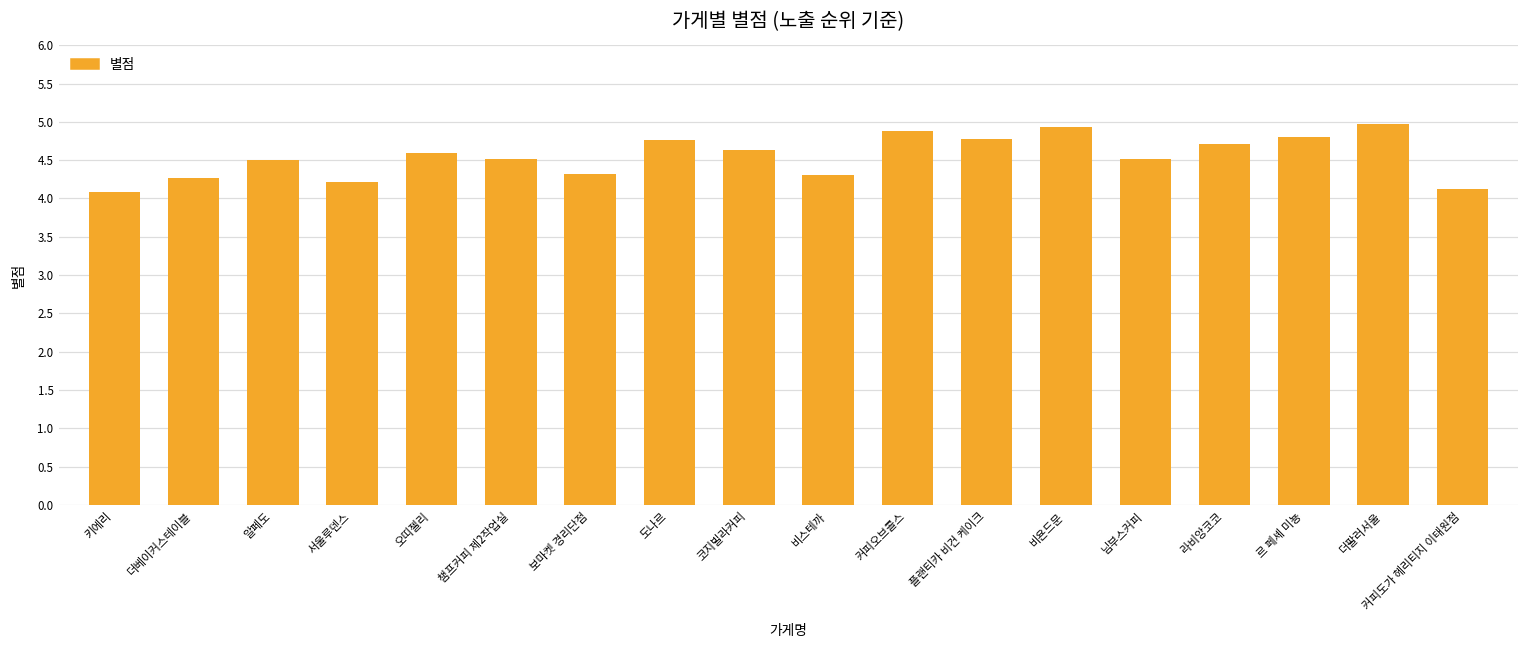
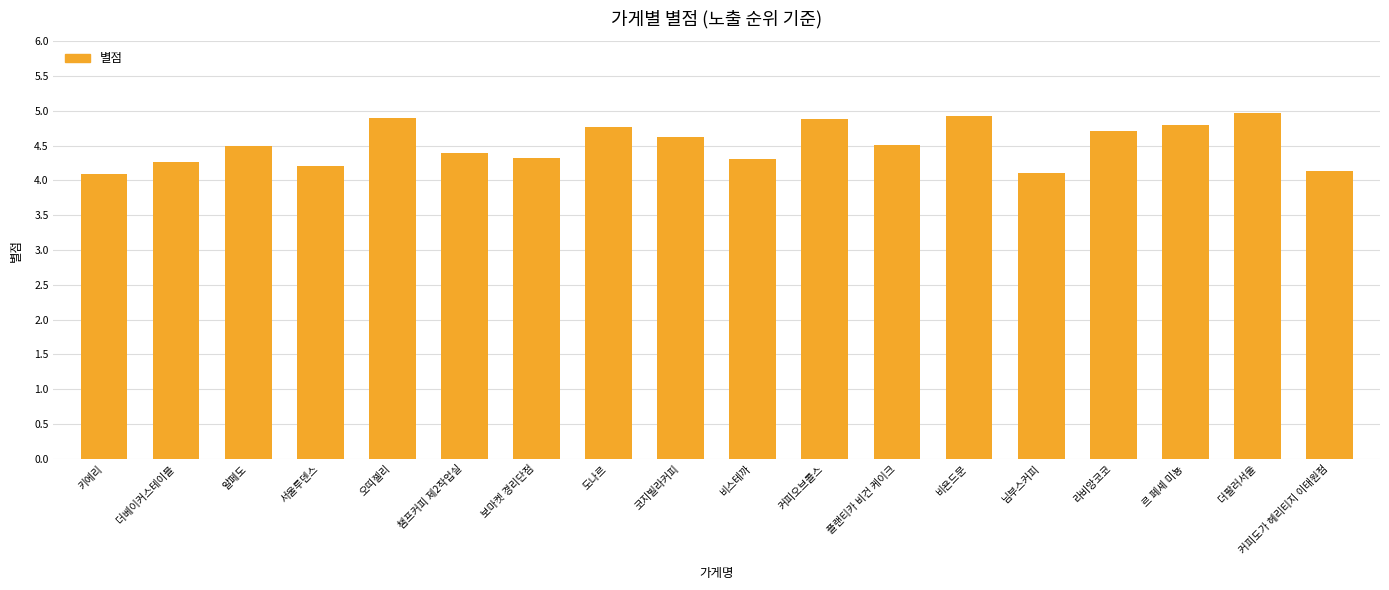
  {
    "키에리": 4.1,
    "더베이커스테이블": 4.3,
    "알페도": 4.5,
    "서울루덴스": 4.2,
-   "오띠젤리": 4.6,
-   "챔프커피 제2작업실": 4.5,
+   "오띠젤리": 4.9,
+   "챔프커피 제2작업실": 4.4,
    "보마켓 경리단점": 4.3,
    "도나르": 4.8,
    "코지빌라커피": 4.6,
    "비스테까": 4.3,
    "커피오브콜스": 4.9,
-   "플랜티카 비건 케이크": 4.8,
+   "플랜티카 비건 케이크": 4.5,
    "비욘드문": 4.9,
-   "님부스커피": 4.5,
+   "님부스커피": 4.1,
    "라비앙코코": 4.7,
    "르 페셰 미뇽": 4.8,
    "더팔러서울": 5.0,
    "커피도가 헤리티지 이태원점": 4.1
  }
